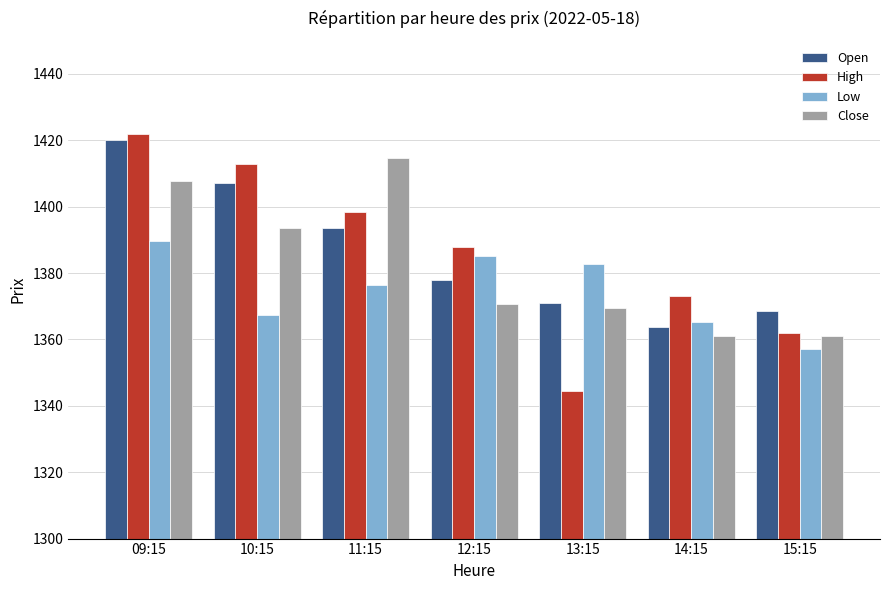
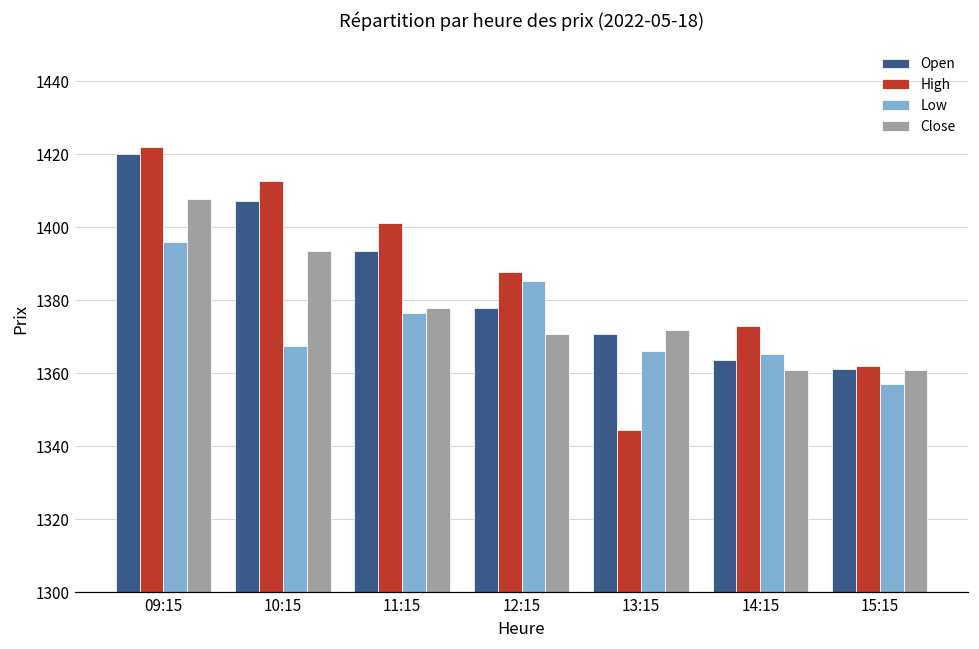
  {
    "Open": {
      "09:15": 1420,
      "10:15": 1407,
      "11:15": 1394,
      "12:15": 1378,
      "13:15": 1371,
      "14:15": 1364,
-     "15:15": 1369
+     "15:15": 1361
    },
    "High": {
      "09:15": 1422,
      "10:15": 1413,
-     "11:15": 1398,
+     "11:15": 1401,
      "12:15": 1388,
      "13:15": 1345,
      "14:15": 1373,
      "15:15": 1362
    },
    "Low": {
-     "09:15": 1390,
+     "09:15": 1396,
      "10:15": 1367,
      "11:15": 1377,
      "12:15": 1385,
-     "13:15": 1383,
+     "13:15": 1366,
      "14:15": 1365,
      "15:15": 1357
    },
    "Close": {
      "09:15": 1408,
      "10:15": 1394,
-     "11:15": 1415,
+     "11:15": 1378,
      "12:15": 1371,
-     "13:15": 1369,
+     "13:15": 1372,
      "14:15": 1361,
      "15:15": 1361
    }
  }
